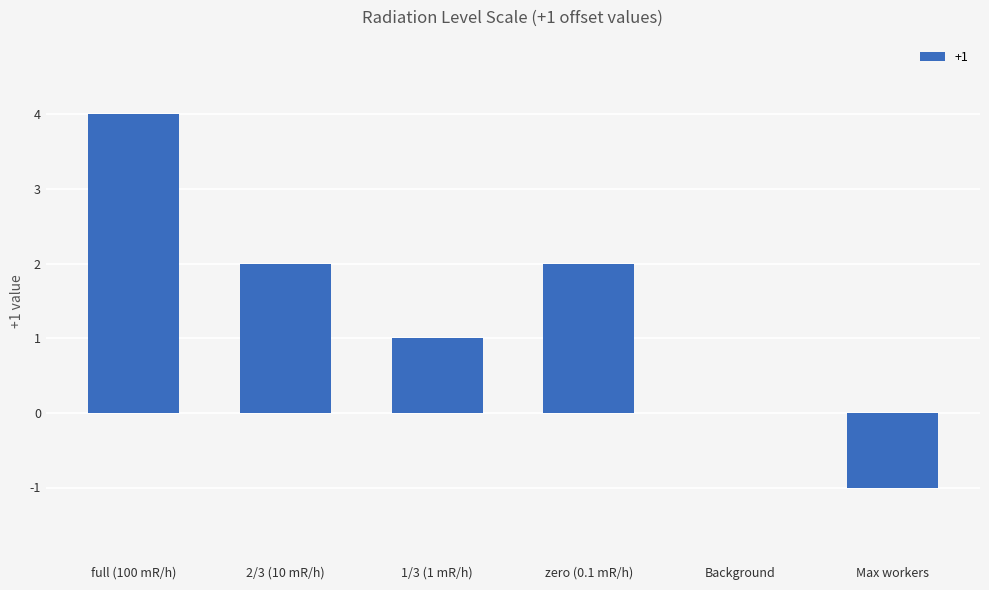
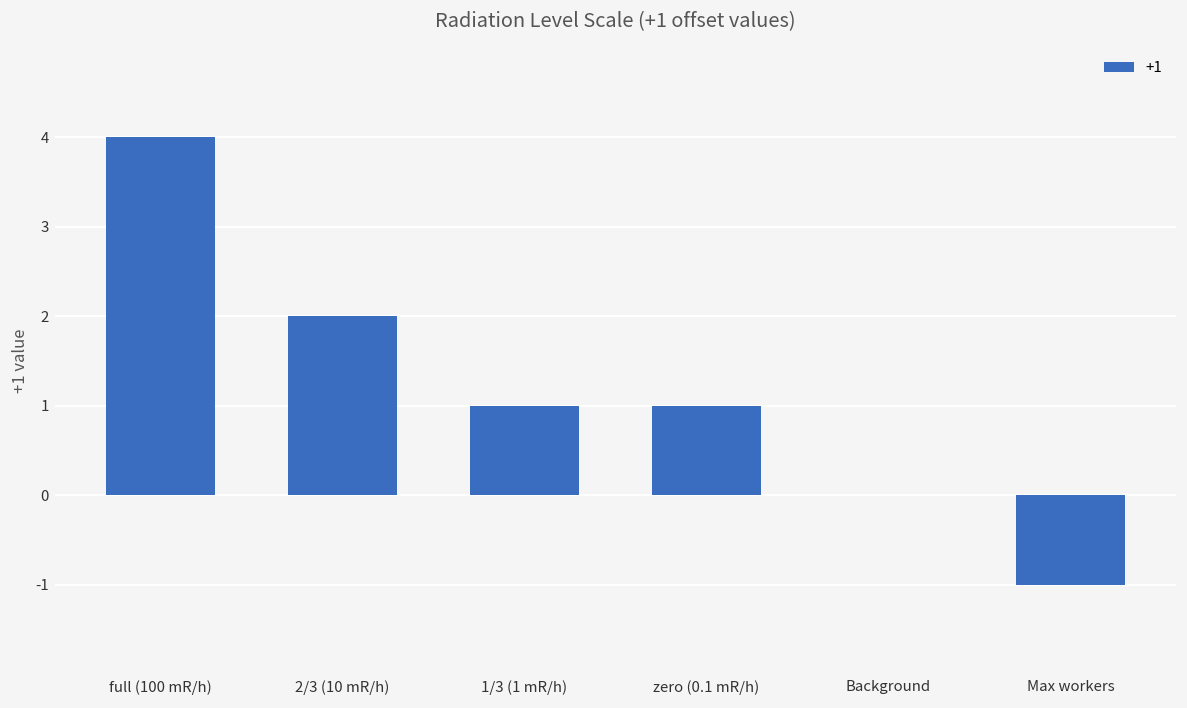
  {
    "full (100 mR/h)": 4,
    "2/3 (10 mR/h)": 2,
    "1/3 (1 mR/h)": 1,
-   "zero (0.1 mR/h)": 2,
+   "zero (0.1 mR/h)": 1,
    "Background": 0,
    "Max workers": -1
  }
